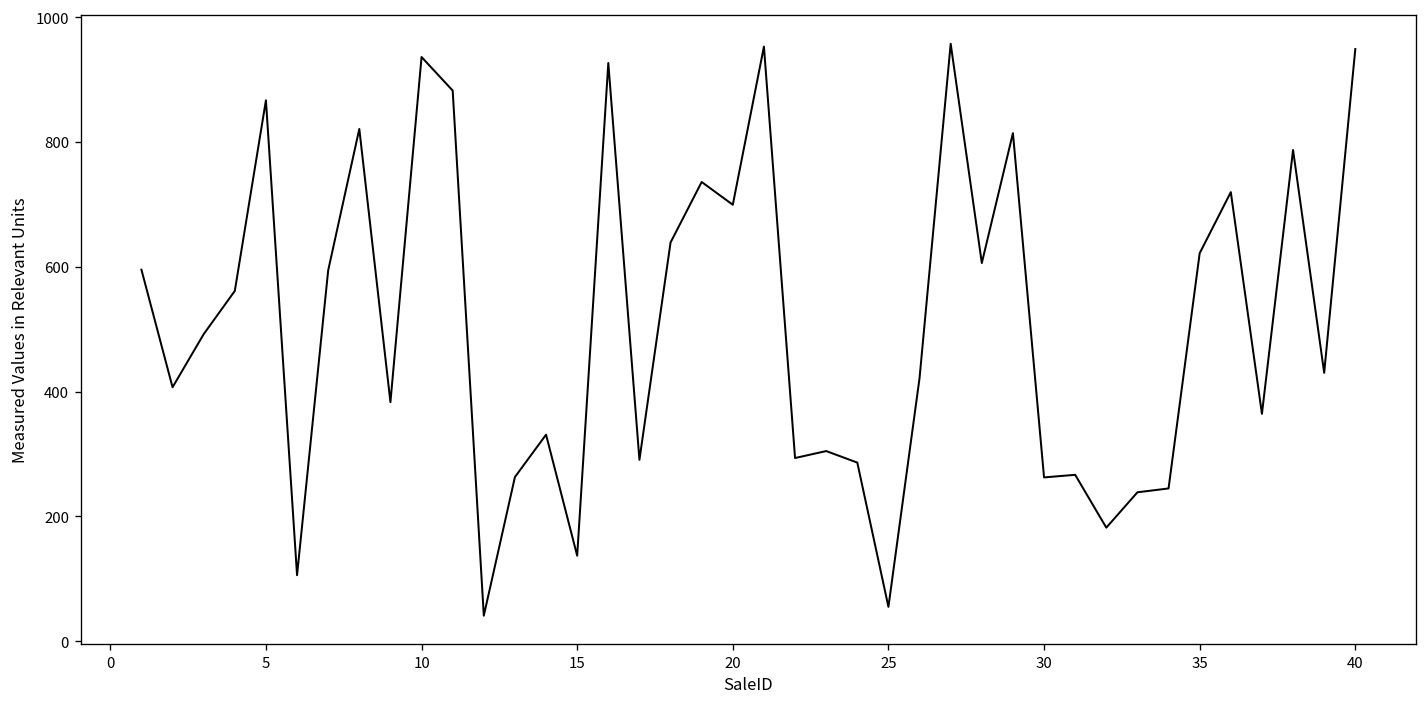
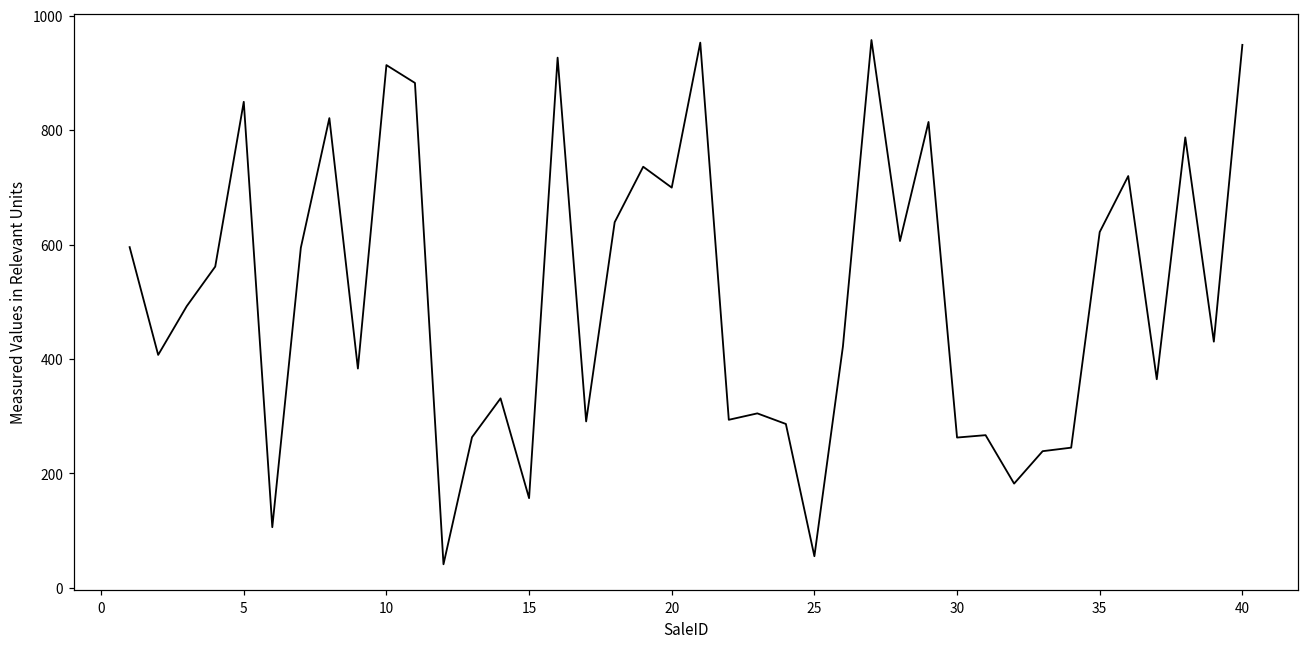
  {
-   "5": 870,
-   "10": 940,
-   "15": 140,
+   "5": 850,
+   "10": 910,
+   "15": 160,
    "20": 700,
    "25": 60,
    "30": 260,
    "35": 620,
    "40": 950
  }
